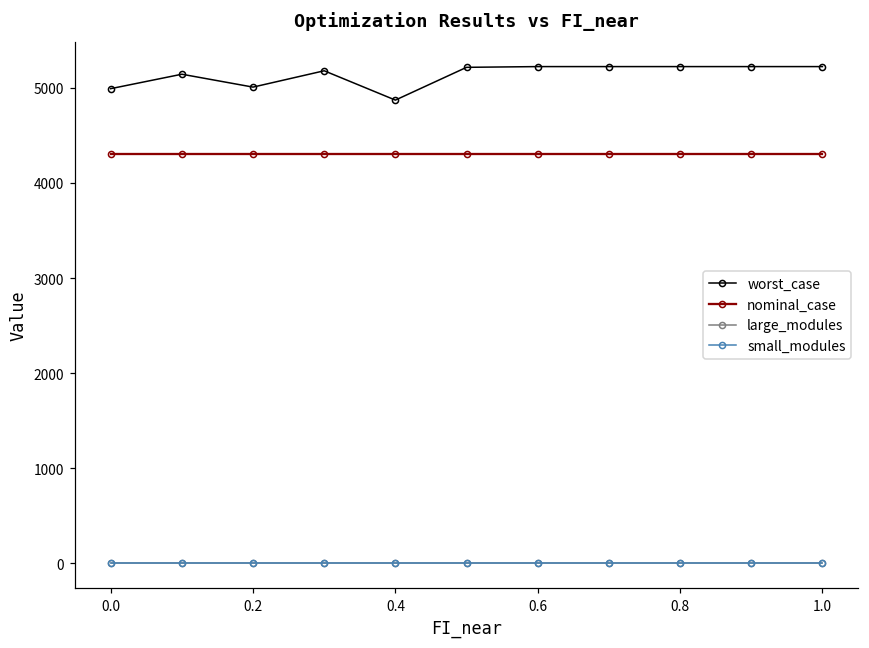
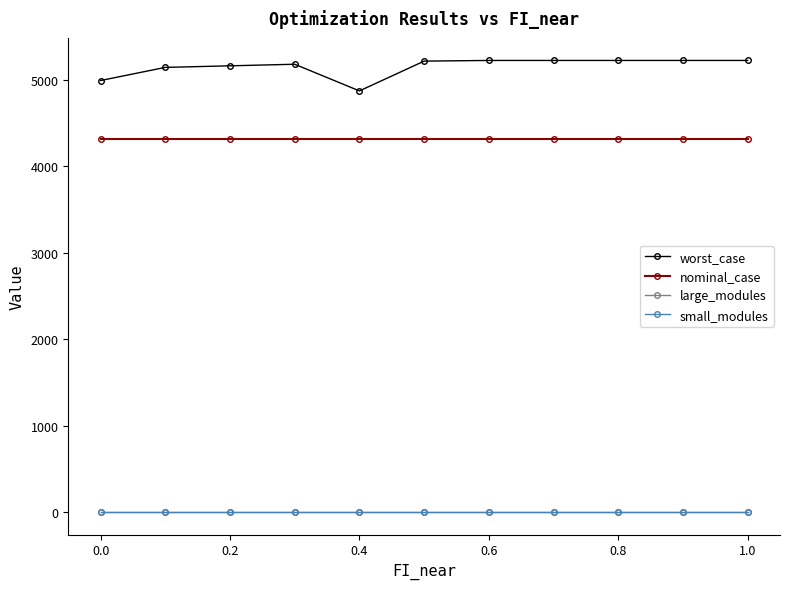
  {
    "worst_case": {
      "0.0": 5000,
-     "0.2": 5000,
+     "0.2": 5200,
      "0.4": 4900,
      "0.6": 5200,
      "0.8": 5200,
      "1.0": 5200
    },
    "nominal_case": {
      "0.0": 4300,
      "0.2": 4300,
      "0.4": 4300,
      "0.6": 4300,
      "0.8": 4300,
      "1.0": 4300
    },
    "small_modules": {
      "0.0": 0,
      "0.2": 0,
      "0.4": 0,
      "0.6": 0,
      "0.8": 0,
      "1.0": 0
    }
  }
